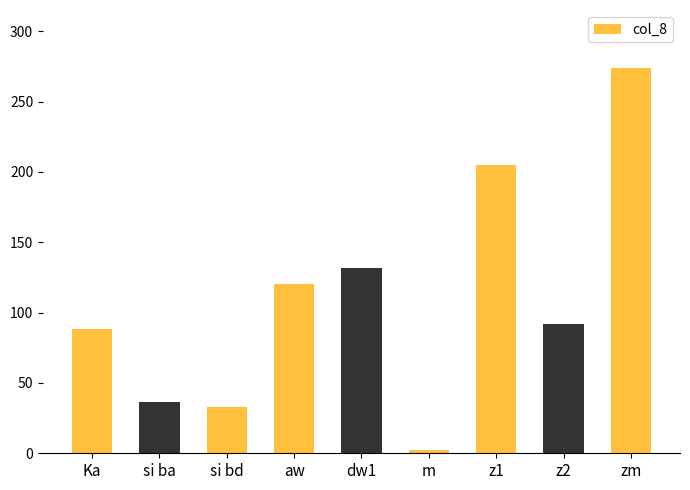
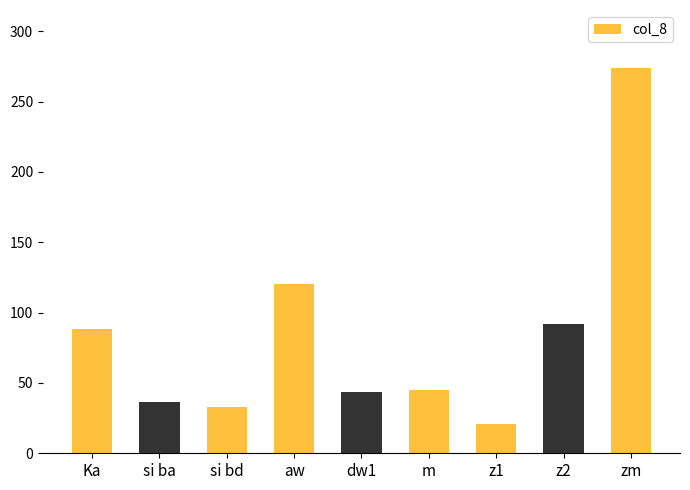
  {
    "Ka": 88,
    "si ba": 37,
    "si bd": 33,
    "aw": 120,
-   "dw1": 132,
-   "m": 2,
-   "z1": 205,
+   "dw1": 44,
+   "m": 45,
+   "z1": 21,
    "z2": 92,
    "zm": 274
  }
